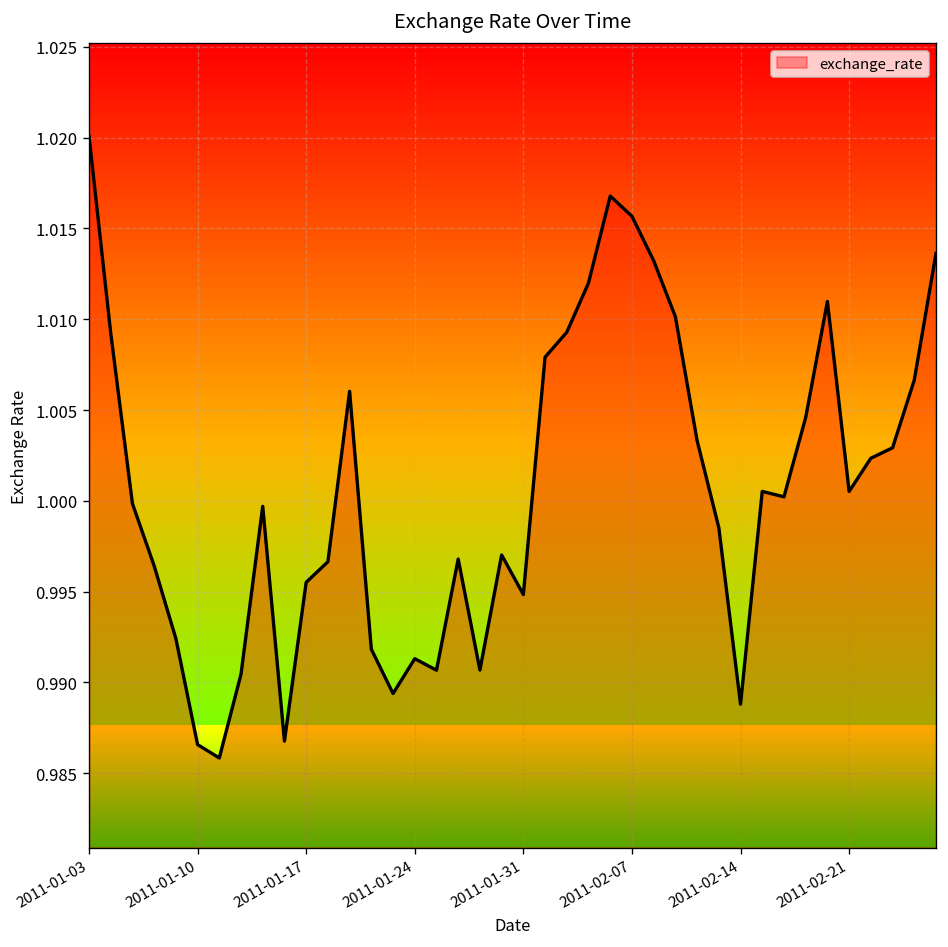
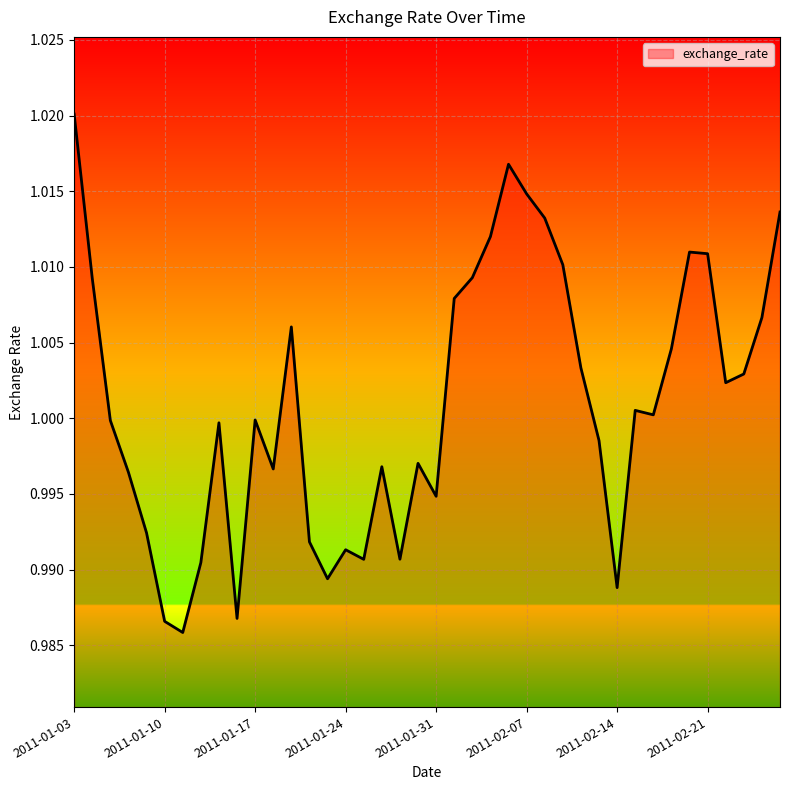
  {
    "2011-01-03": 1.0201,
    "2011-01-10": 0.9866,
-   "2011-01-17": 0.9955,
+   "2011-01-17": 0.9999,
    "2011-01-24": 0.9913,
    "2011-01-31": 0.9948,
-   "2011-02-07": 1.0157,
+   "2011-02-07": 1.0148,
    "2011-02-14": 0.9888,
-   "2011-02-21": 1.0005
+   "2011-02-21": 1.0109
  }
